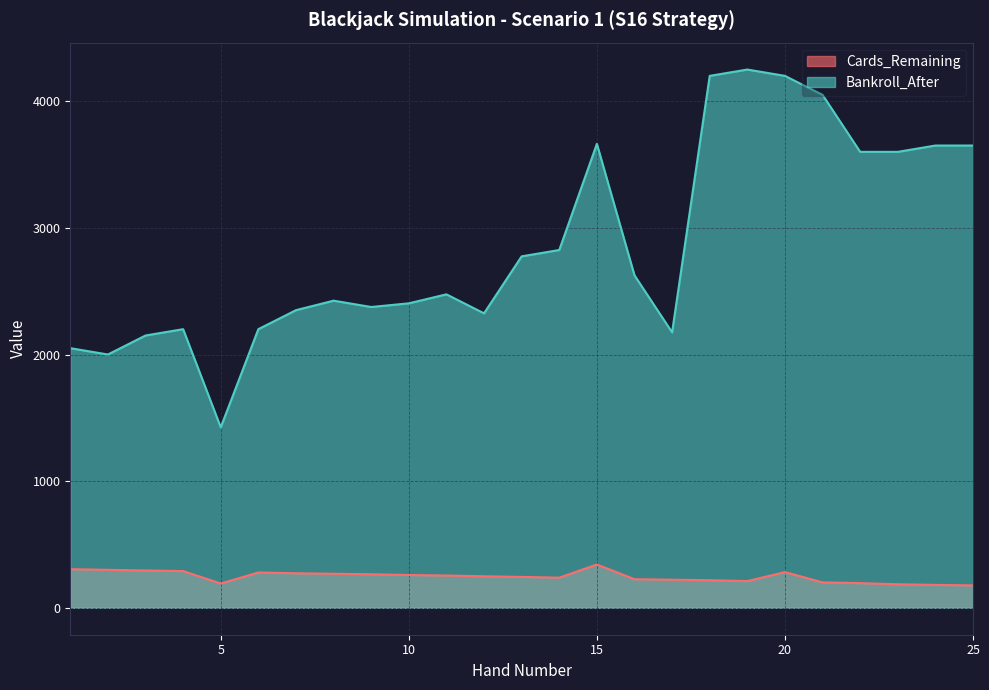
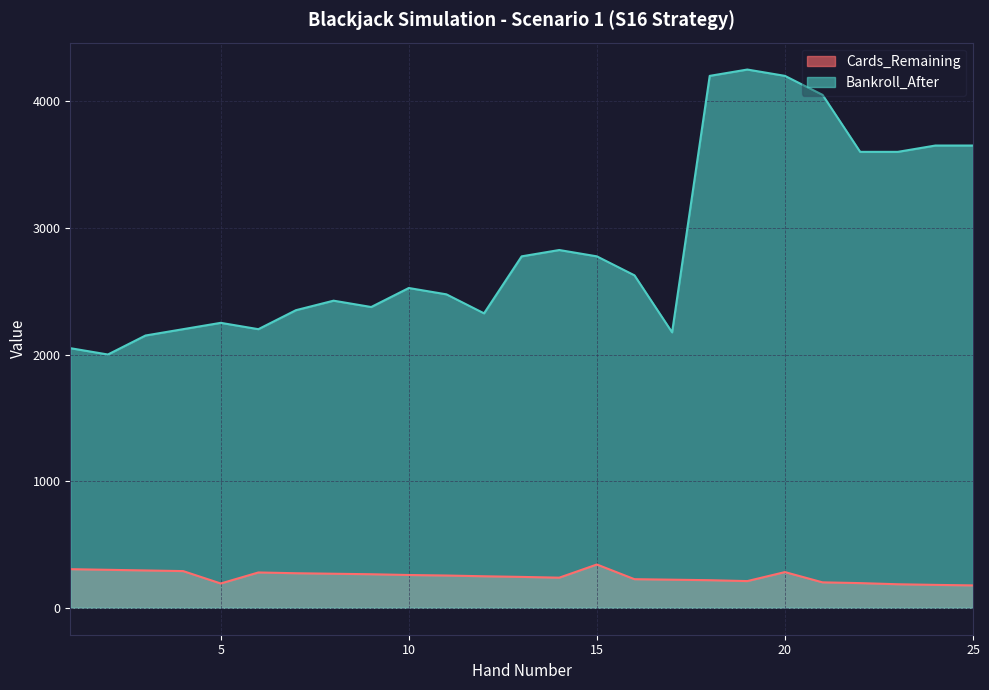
  {
    "Cards_Remaining": {
      "5": 190,
      "10": 260,
      "15": 340,
      "20": 280,
      "25": 180
    },
    "Bankroll_After": {
-     "5": 1430,
-     "10": 2400,
-     "15": 3660,
+     "5": 2250,
+     "10": 2530,
+     "15": 2780,
      "20": 4200,
      "25": 3650
    }
  }
